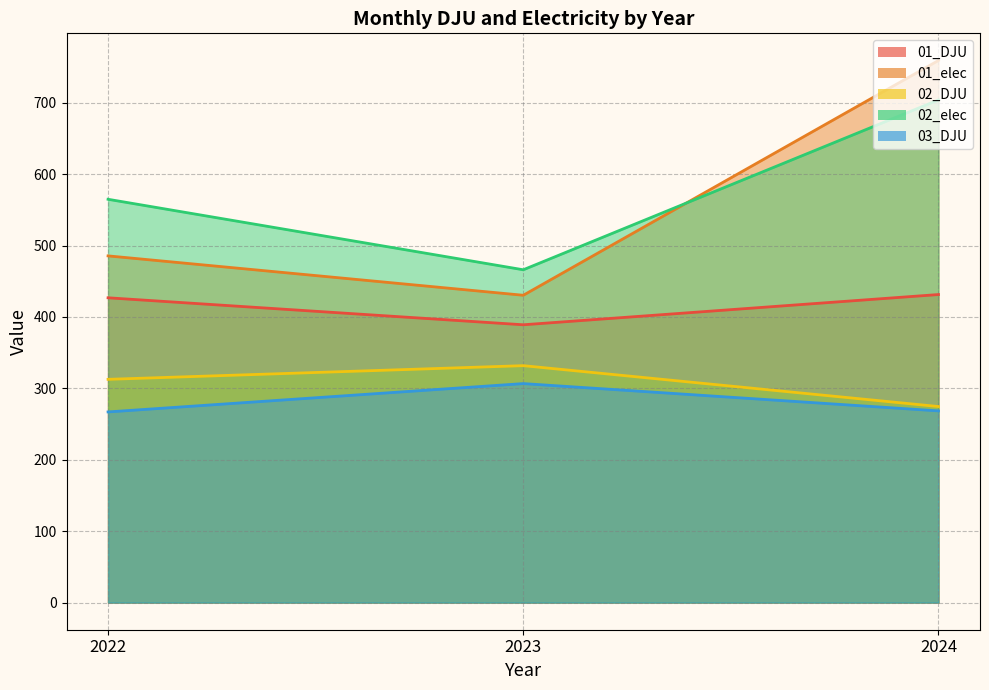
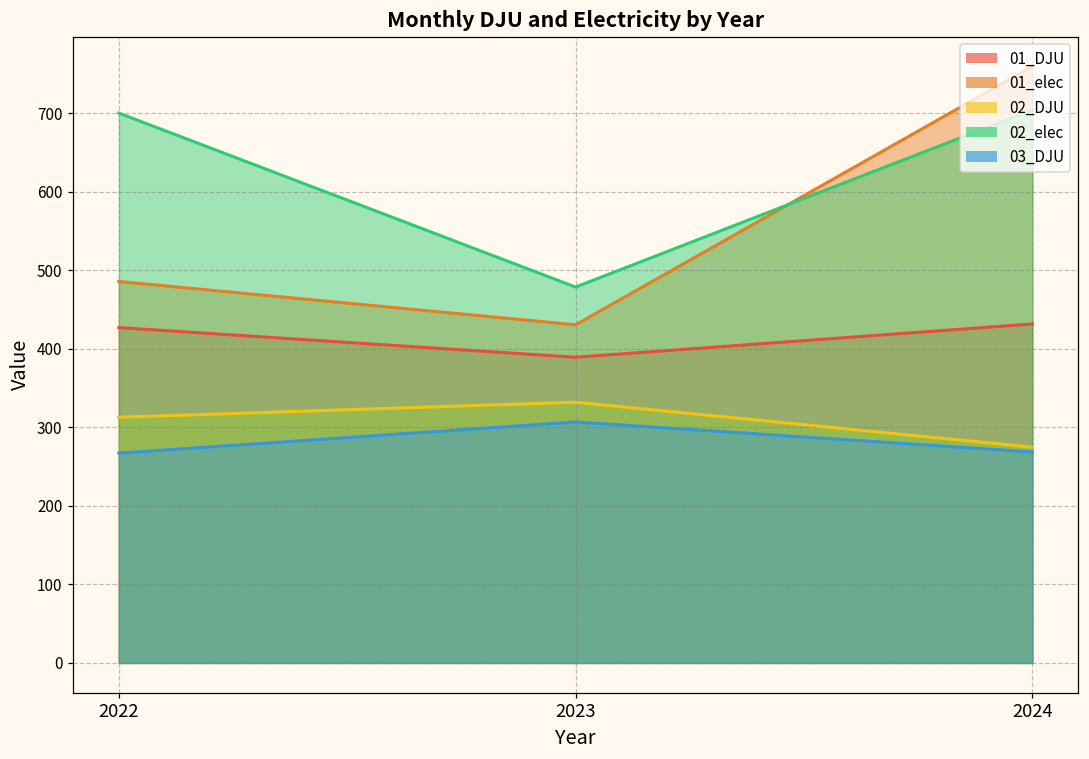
  {
    "02_elec": {
-     "2022": 560,
-     "2023": 470
+     "2022": 700,
+     "2023": 480
    },
    "03_DJU": {
      "2022": 270,
      "2023": 310,
      "2024": 270
    }
  }
